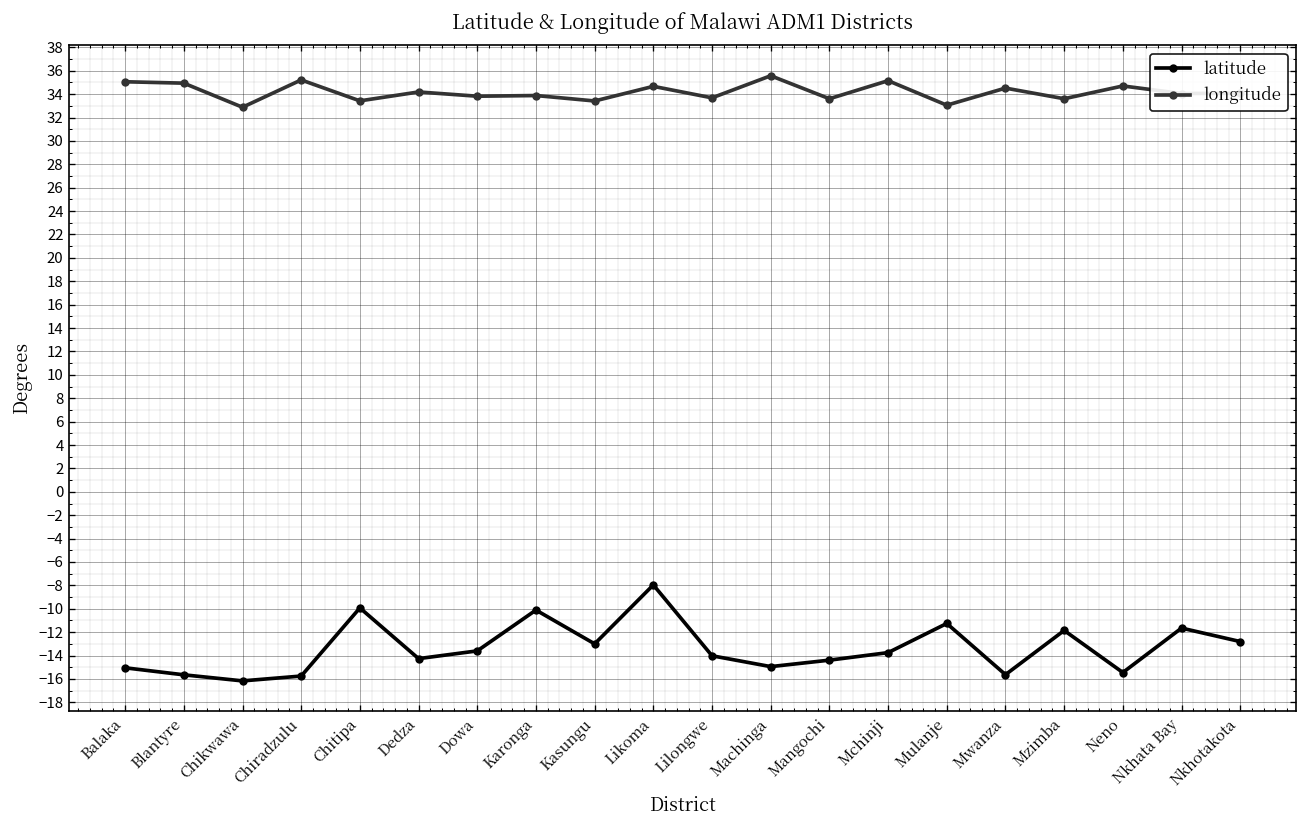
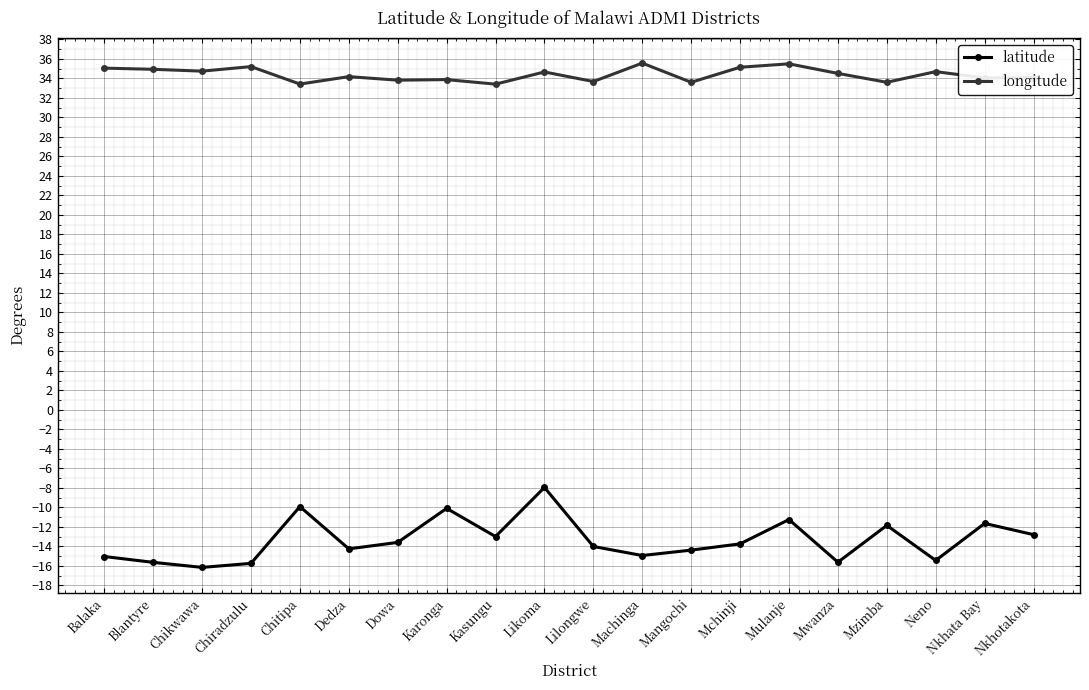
  {
    "latitude": {
      "Balaka": -15,
      "Blantyre": -16,
      "Chikwawa": -16,
      "Chiradzulu": -16,
      "Chitipa": -10,
      "Dedza": -14,
      "Dowa": -14,
      "Karonga": -10,
      "Kasungu": -13,
      "Likoma": -8,
      "Lilongwe": -14,
      "Machinga": -15,
      "Mangochi": -14,
      "Mchinji": -14,
      "Mulanje": -11,
      "Mwanza": -16,
      "Mzimba": -12,
      "Neno": -15,
      "Nkhata Bay": -12,
      "Nkhotakota": -13
    },
    "longitude": {
      "Balaka": 35,
      "Blantyre": 35,
-     "Chikwawa": 33,
+     "Chikwawa": 35,
      "Chiradzulu": 35,
      "Chitipa": 33,
      "Dedza": 34,
      "Dowa": 34,
      "Karonga": 34,
      "Kasungu": 33,
      "Likoma": 35,
      "Lilongwe": 34,
      "Machinga": 36,
      "Mangochi": 34,
      "Mchinji": 35,
-     "Mulanje": 33,
+     "Mulanje": 35,
      "Mwanza": 35,
      "Mzimba": 34,
      "Neno": 35
    }
  }
